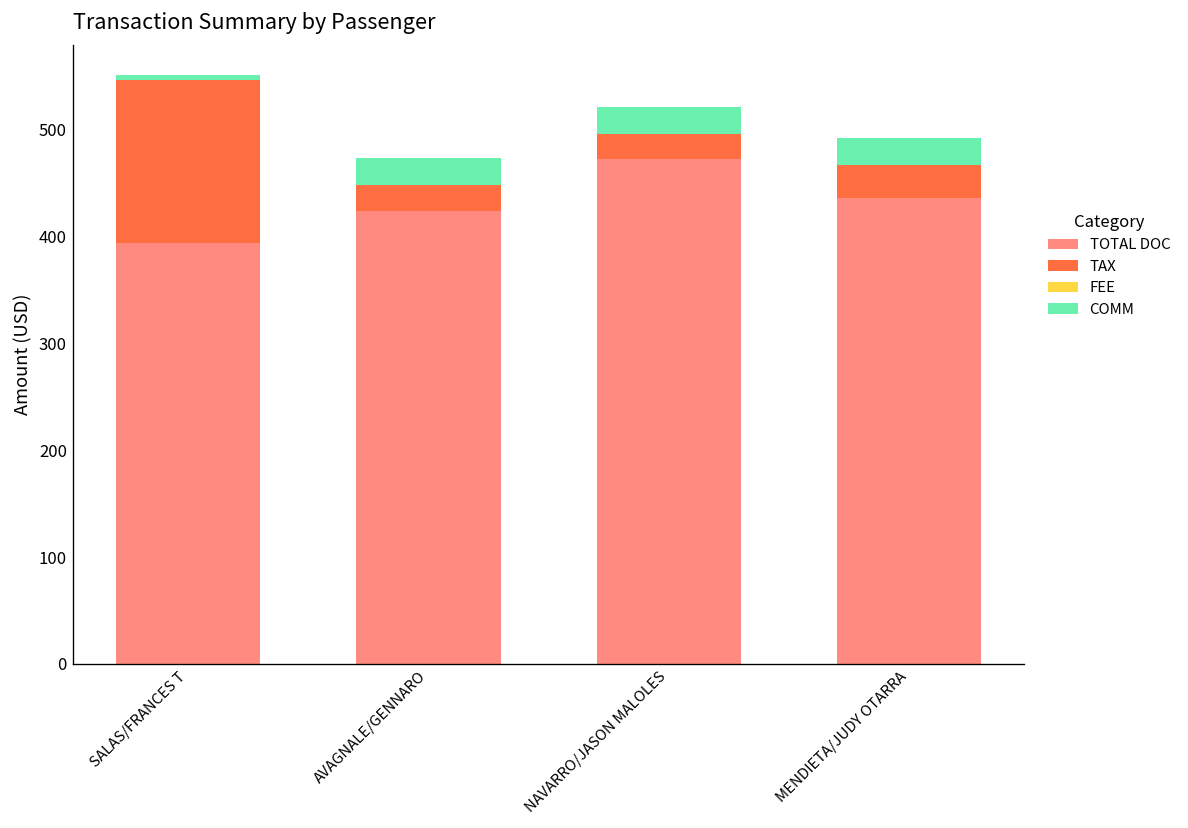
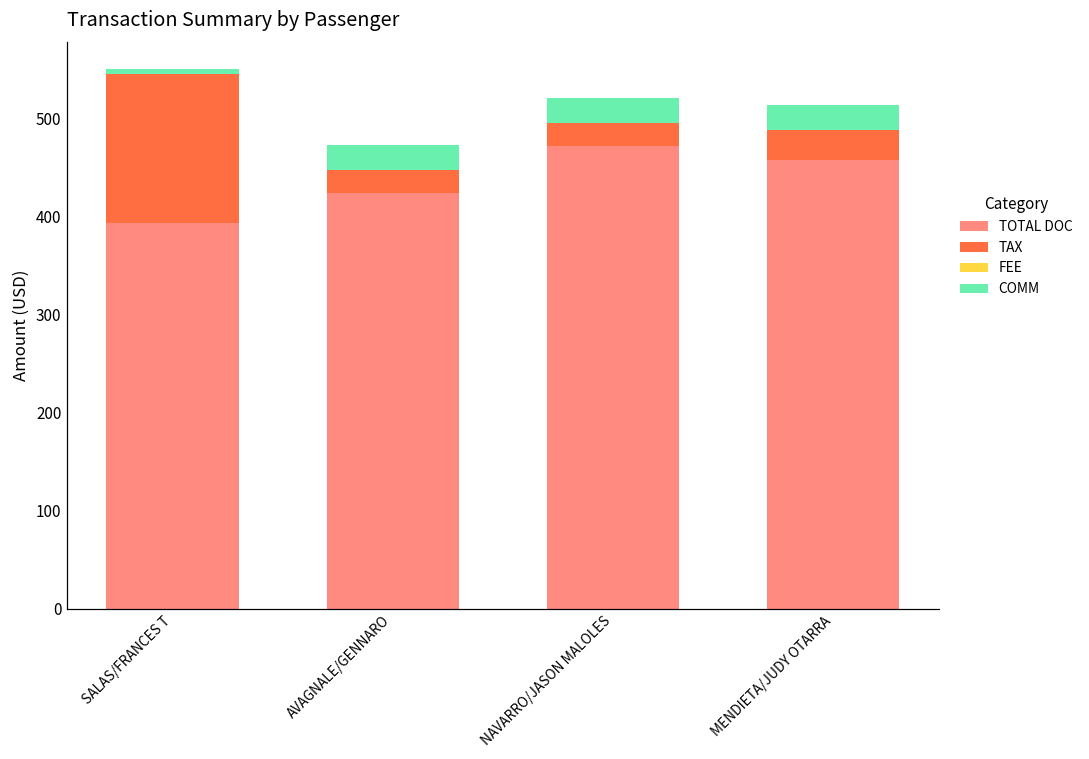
  {
    "TOTAL DOC": {
      "SALAS/FRANCES T": 390,
      "AVAGNALE/GENNARO": 420,
      "NAVARRO/JASON MALOLES": 470,
-     "MENDIETA/JUDY OTARRA": 440
+     "MENDIETA/JUDY OTARRA": 460
    },
    "COMM": {
      "SALAS/FRANCES T": 10,
      "AVAGNALE/GENNARO": 30,
      "NAVARRO/JASON MALOLES": 30,
      "MENDIETA/JUDY OTARRA": 30
    }
  }
